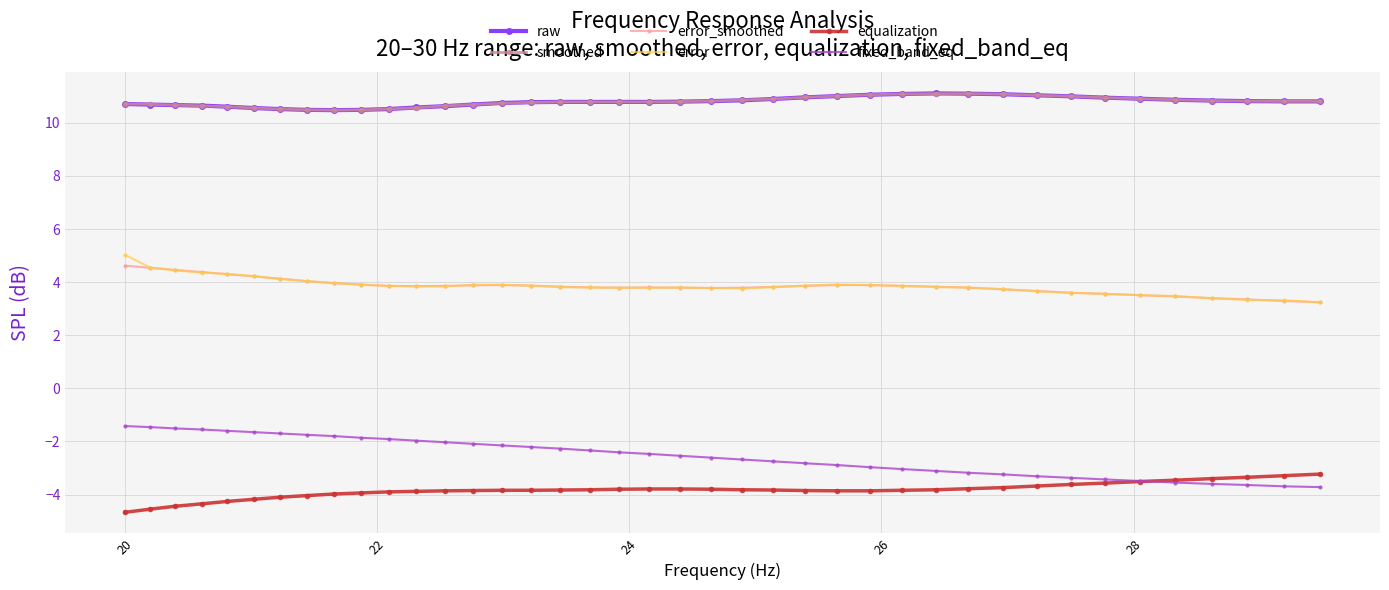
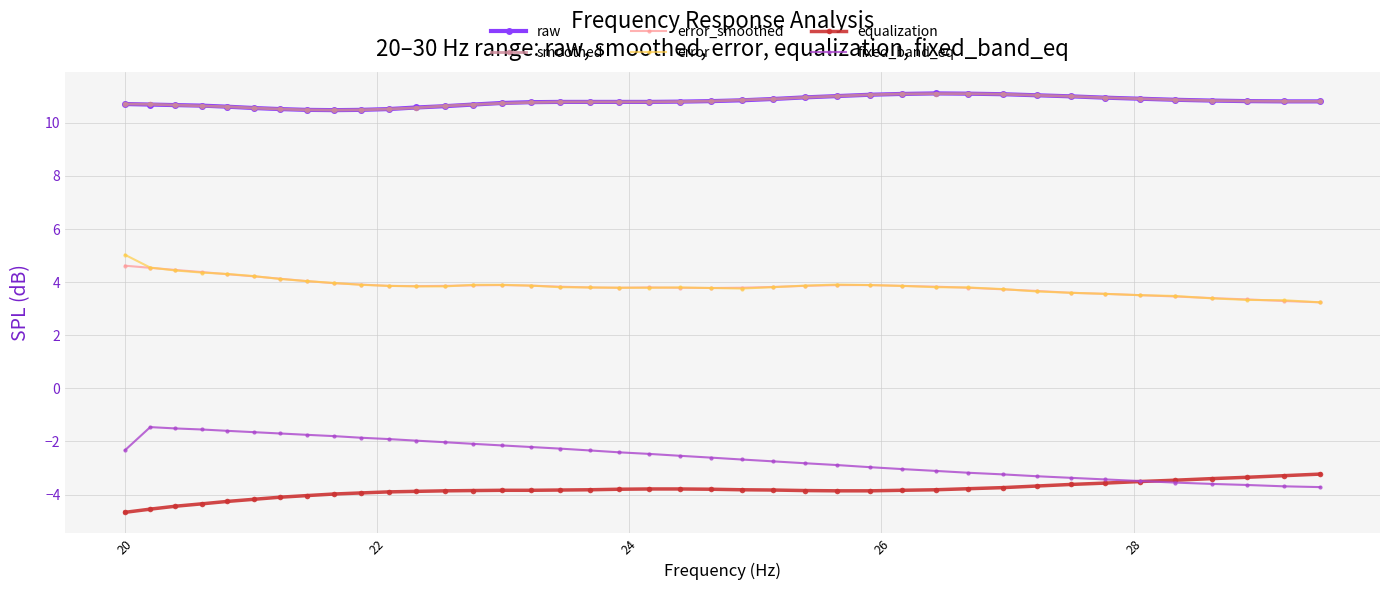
  {
    "error": {
      "20": 5.0
    },
    "equalization": {
      "20": -4.7
    },
    "fixed_band_eq": {
-     "20": -1.4
+     "20": -2.3
    }
  }
